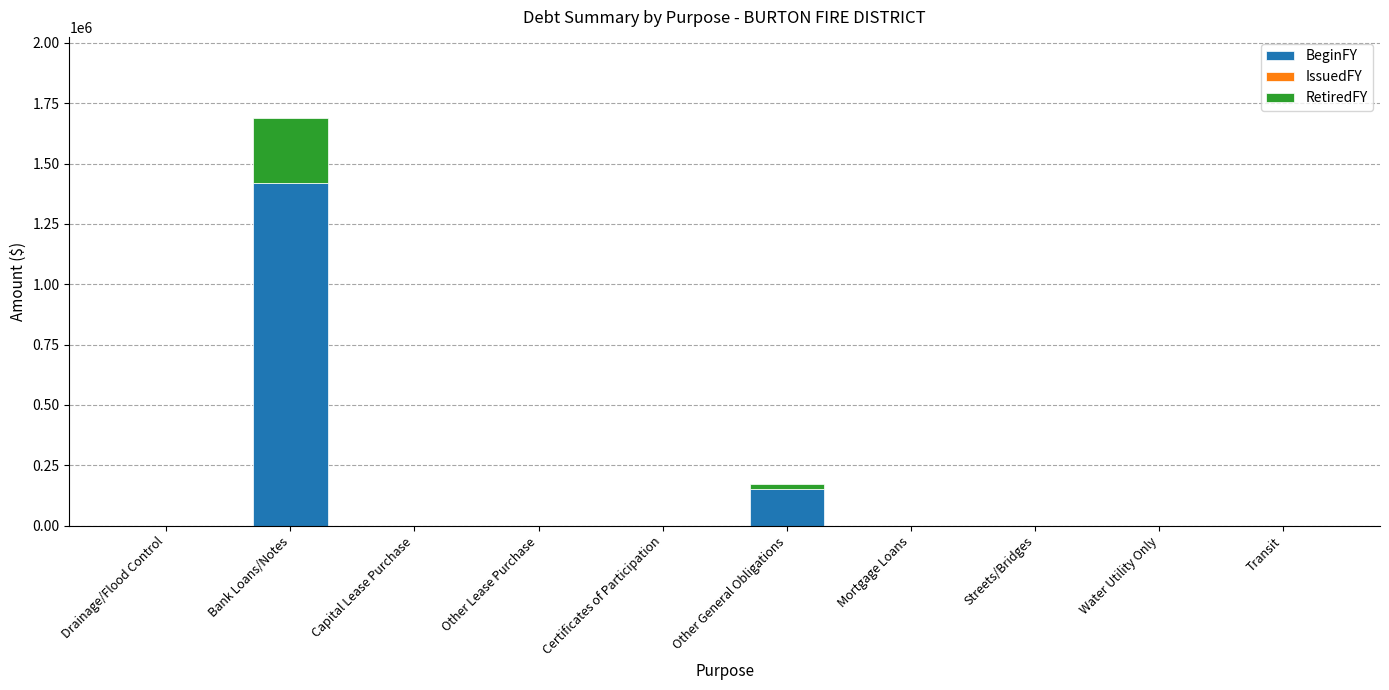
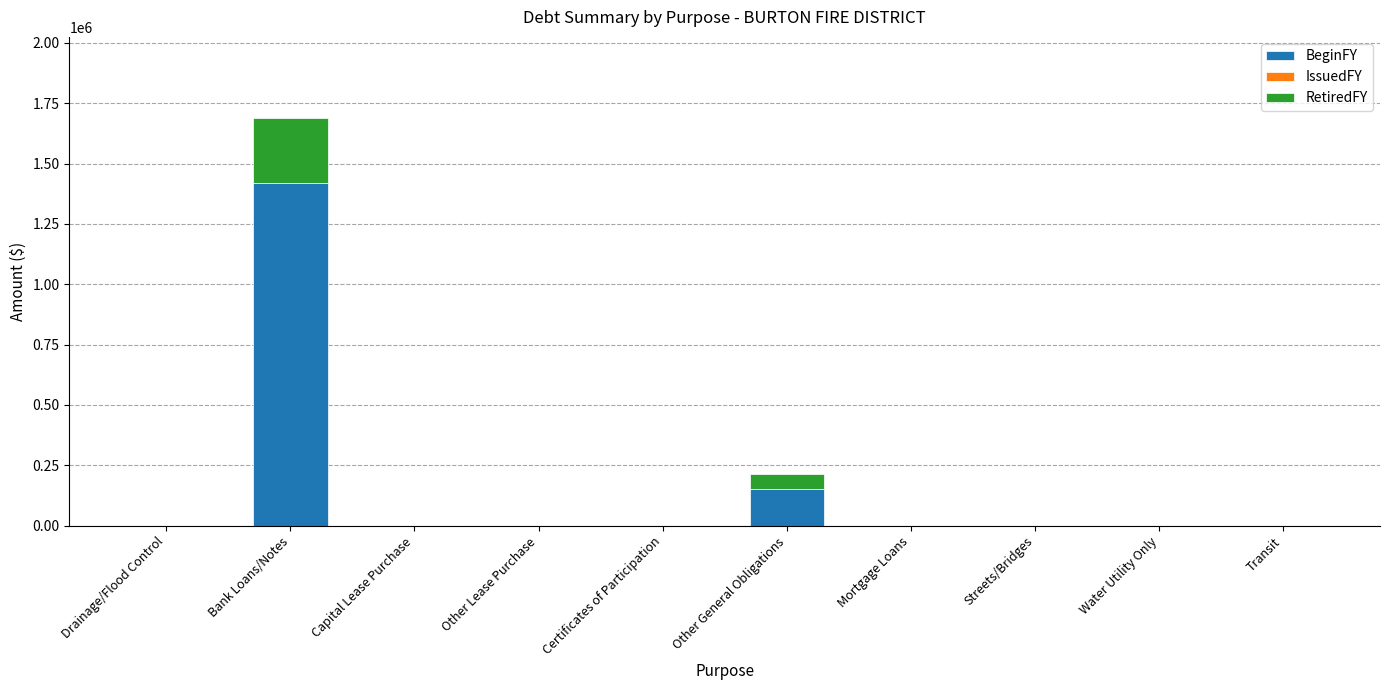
  {
    "IssuedFY": {
      "Drainage/Flood Control": 0,
      "Bank Loans/Notes": 1420000,
      "Capital Lease Purchase": 0,
      "Other Lease Purchase": 0,
      "Certificates of Participation": 0,
      "Other General Obligations": 150000,
      "Mortgage Loans": 0,
      "Streets/Bridges": 0,
      "Water Utility Only": 0,
      "Transit": 0
    },
    "RetiredFY": {
      "Drainage/Flood Control": 0,
      "Bank Loans/Notes": 270000,
      "Capital Lease Purchase": 0,
      "Other Lease Purchase": 0,
      "Certificates of Participation": 0,
-     "Other General Obligations": 20000,
+     "Other General Obligations": 60000,
      "Mortgage Loans": 0,
      "Streets/Bridges": 0,
      "Water Utility Only": 0,
      "Transit": 0
    }
  }
